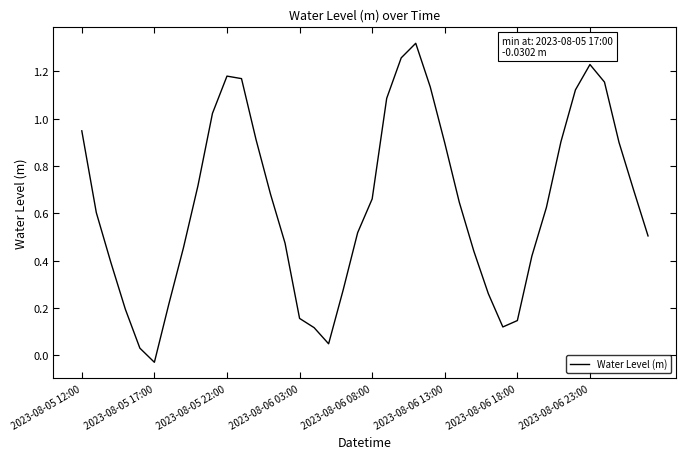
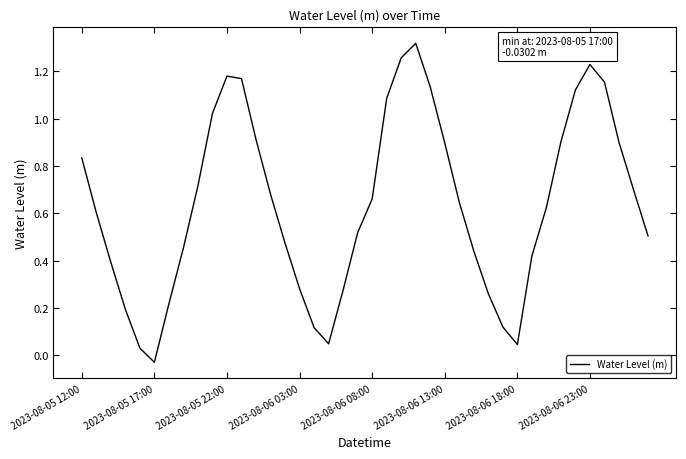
  {
-   "2023-08-05 12:00": 0.95,
+   "2023-08-05 12:00": 0.83,
    "2023-08-05 17:00": -0.03,
    "2023-08-05 22:00": 1.18,
-   "2023-08-06 03:00": 0.16,
+   "2023-08-06 03:00": 0.28,
    "2023-08-06 08:00": 0.66,
    "2023-08-06 13:00": 0.90,
-   "2023-08-06 18:00": 0.15
+   "2023-08-06 18:00": 0.04
  }
